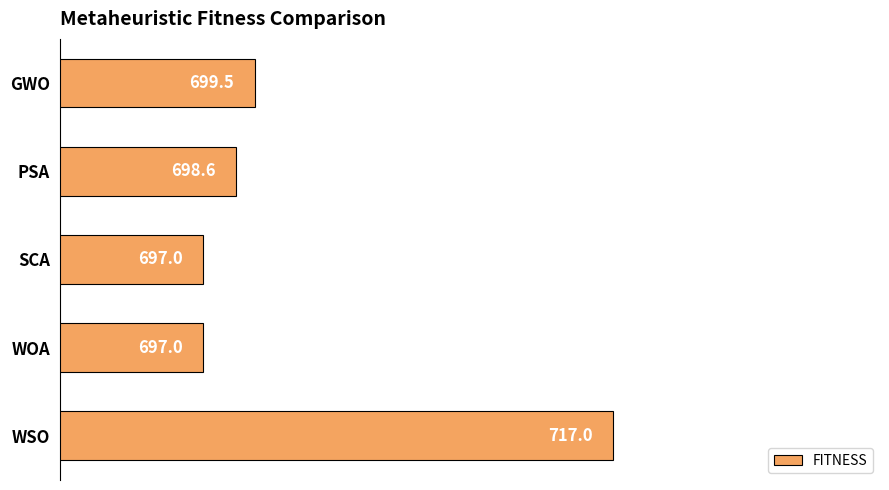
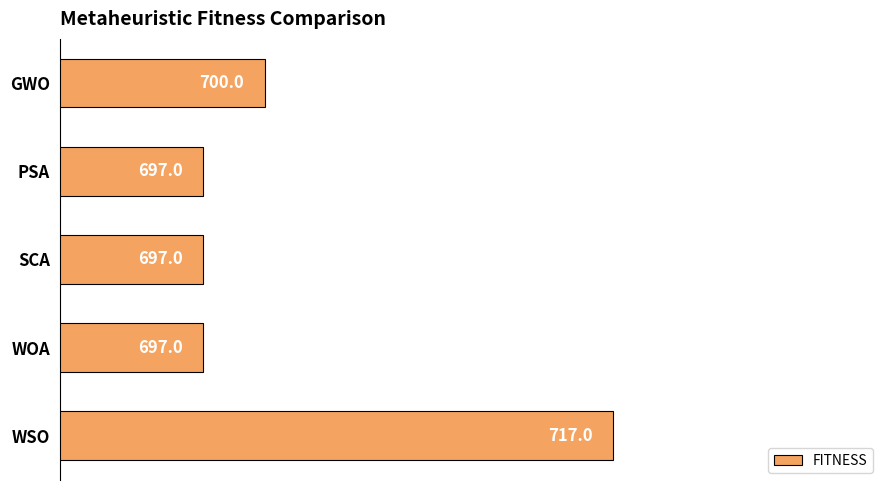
  {
-   "GWO": 699.5,
-   "PSA": 698.6,
+   "GWO": 700.0,
+   "PSA": 697.0,
    "SCA": 697.0,
    "WOA": 697.0,
    "WSO": 717.0
  }
